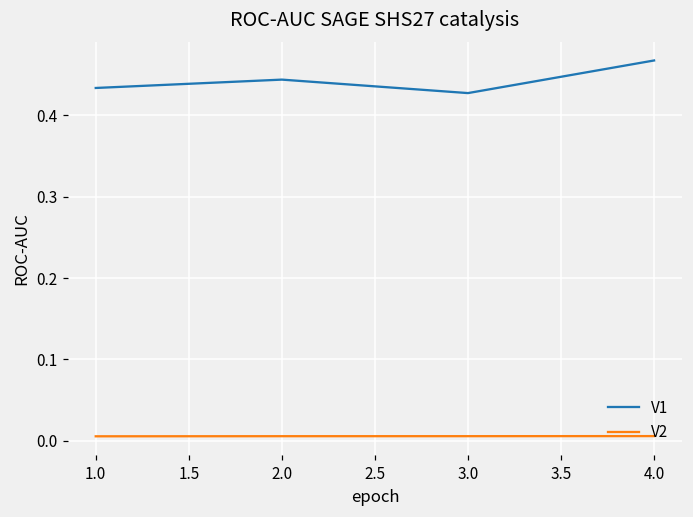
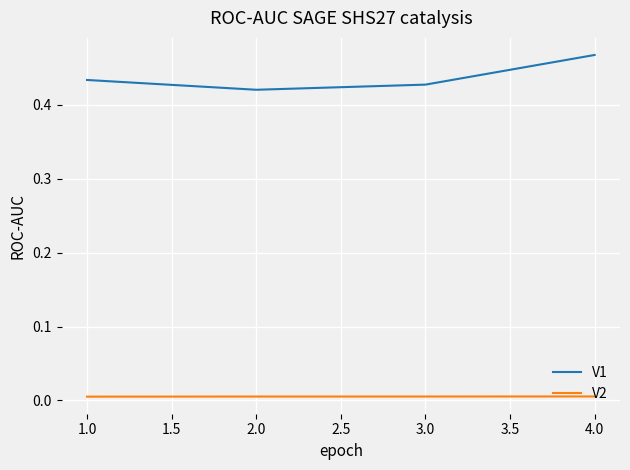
  {
    "V1": {
      "1.0": 0.43,
-     "2.0": 0.44,
+     "2.0": 0.42,
      "3.0": 0.43,
      "4.0": 0.47
    },
    "V2": {
      "1.0": 0.01,
      "2.0": 0.01,
      "3.0": 0.01,
      "4.0": 0.01
    }
  }
